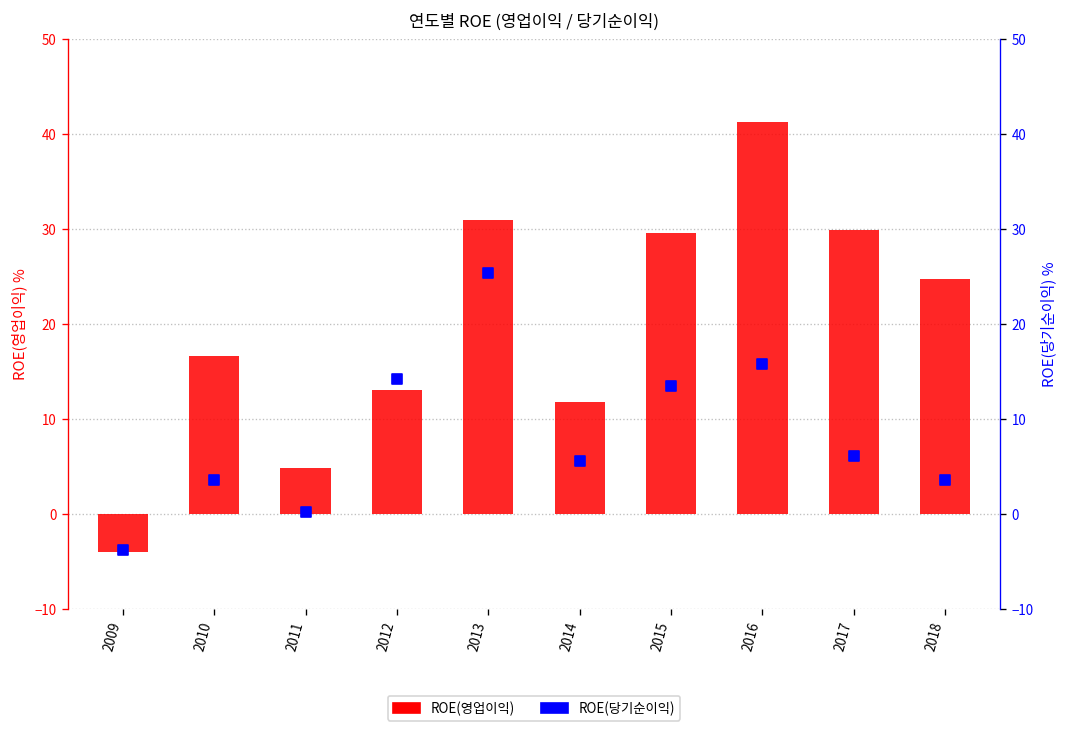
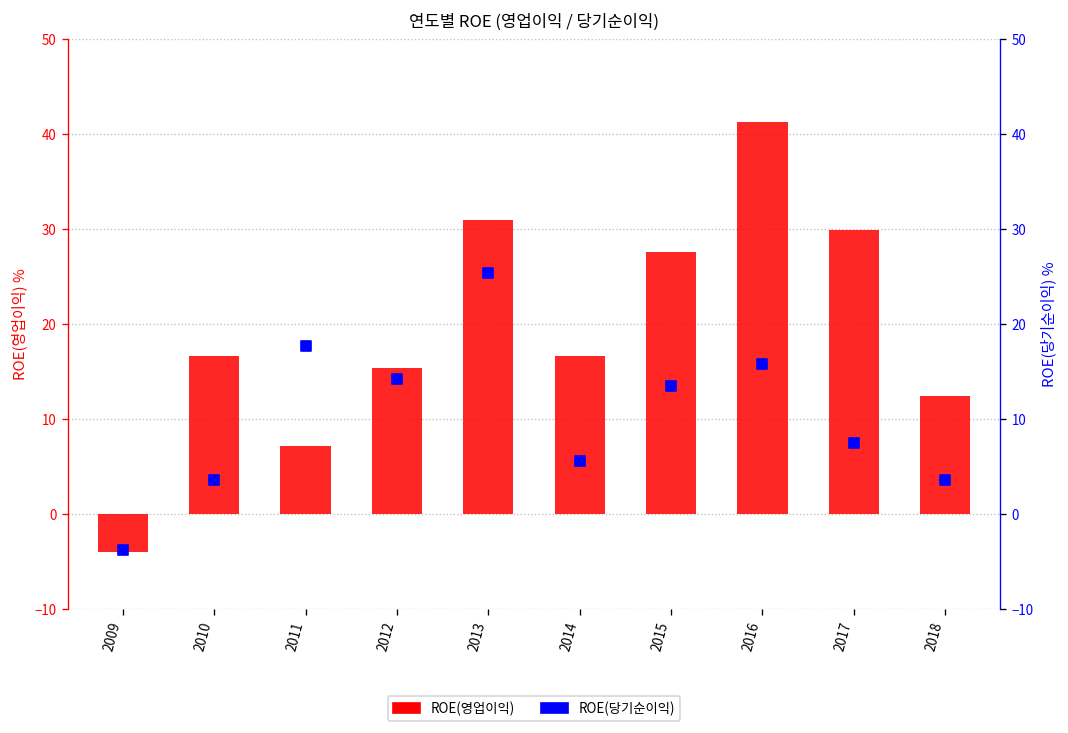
  {
    "ROE(영업이익)": {
      "2009": -4,
      "2010": 17,
-     "2011": 5,
-     "2012": 13,
+     "2011": 7,
+     "2012": 15,
      "2013": 31,
-     "2014": 12,
-     "2015": 30,
+     "2014": 17,
+     "2015": 28,
      "2016": 41,
      "2017": 30,
-     "2018": 25
+     "2018": 12
    },
    "ROE(당기순이익)": {
-     "2011": 0,
-     "2017": 6
+     "2011": 18,
+     "2017": 7
    }
  }
